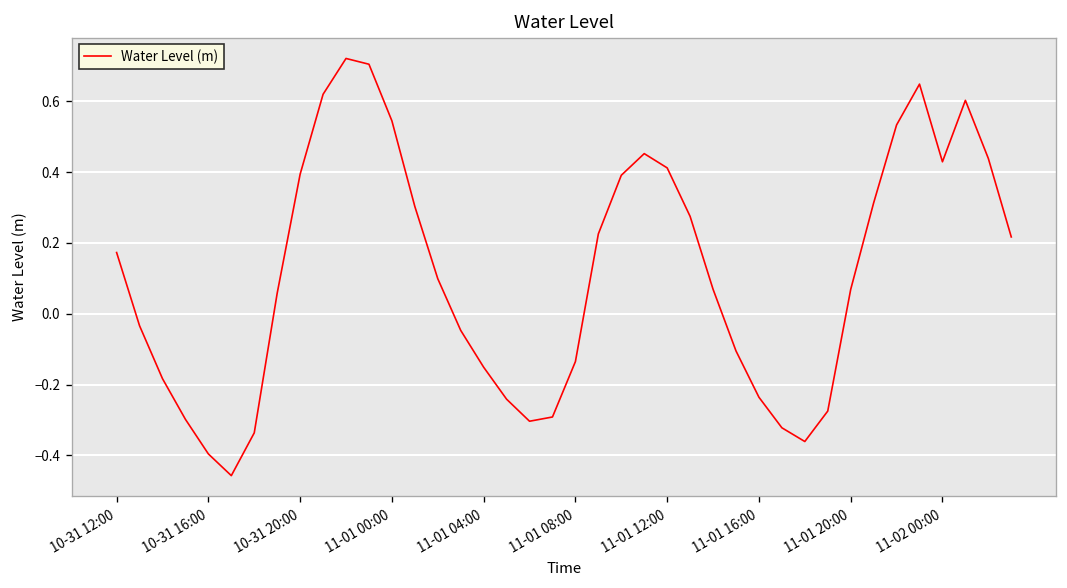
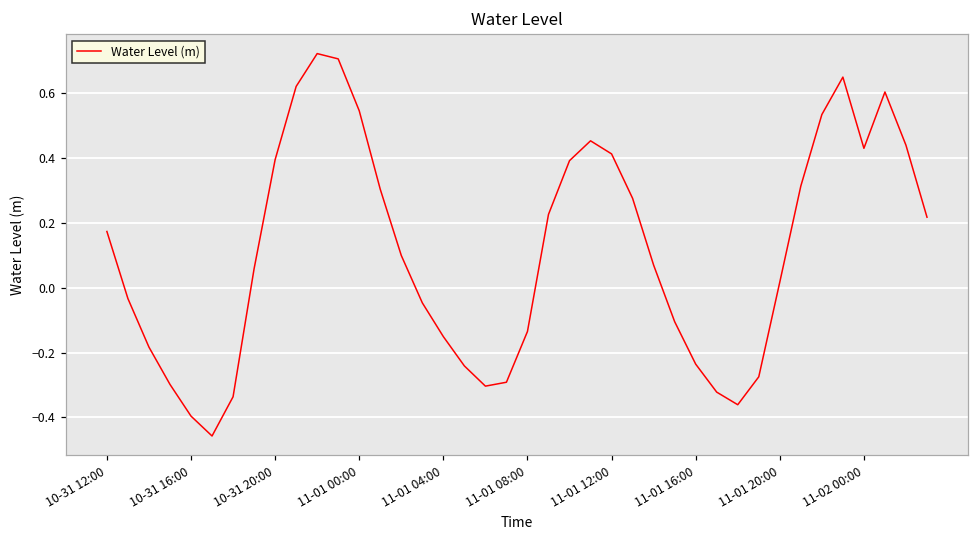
  {
    "10-31 12:00": 0.17,
    "10-31 16:00": -0.40,
    "10-31 20:00": 0.39,
    "11-01 00:00": 0.54,
    "11-01 04:00": -0.15,
    "11-01 08:00": -0.14,
    "11-01 12:00": 0.41,
    "11-01 16:00": -0.24,
-   "11-01 20:00": 0.07,
+   "11-01 20:00": 0.02,
    "11-02 00:00": 0.43
  }
